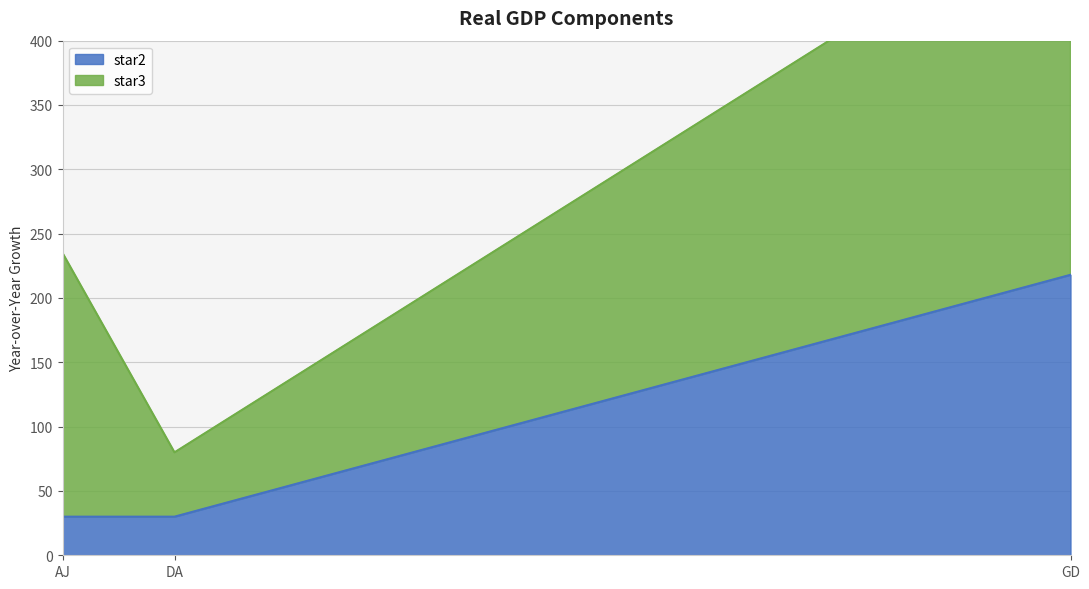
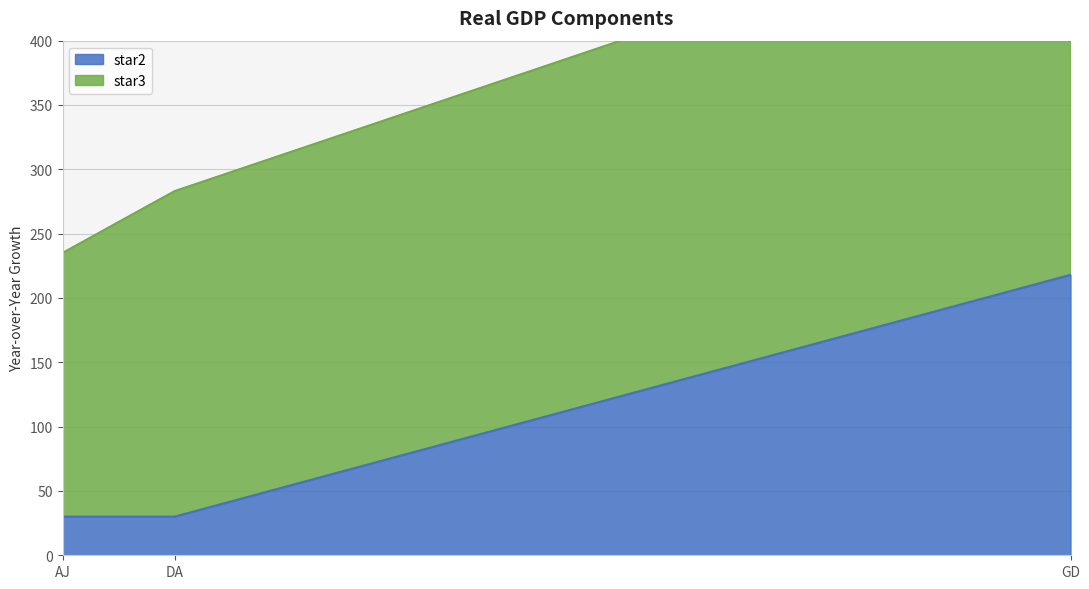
  {
    "star2": {
      "AJ": 30,
      "DA": 30,
      "GD": 218
    },
    "star3": {
      "AJ": 205,
-     "DA": 50
+     "DA": 253
    }
  }
